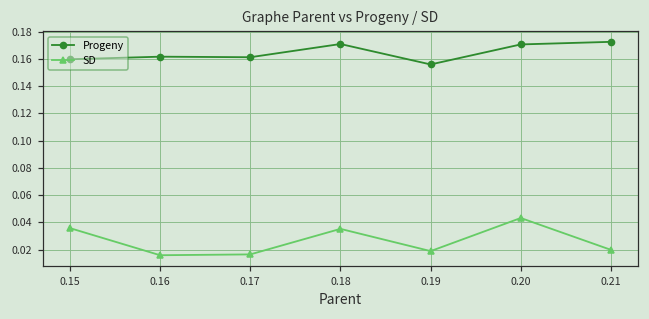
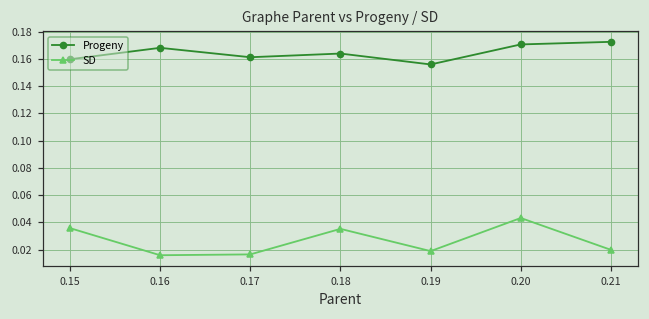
  {
    "Progeny": {
-     "0.16": 0.162,
+     "0.16": 0.168,
      "0.17": 0.161,
-     "0.18": 0.171,
+     "0.18": 0.164,
      "0.19": 0.156,
      "0.20": 0.171,
      "0.21": 0.173
    },
    "SD": {
      "0.15": 0.036,
      "0.16": 0.016,
      "0.17": 0.017,
      "0.18": 0.035,
      "0.19": 0.019,
      "0.20": 0.043,
      "0.21": 0.020
    }
  }
